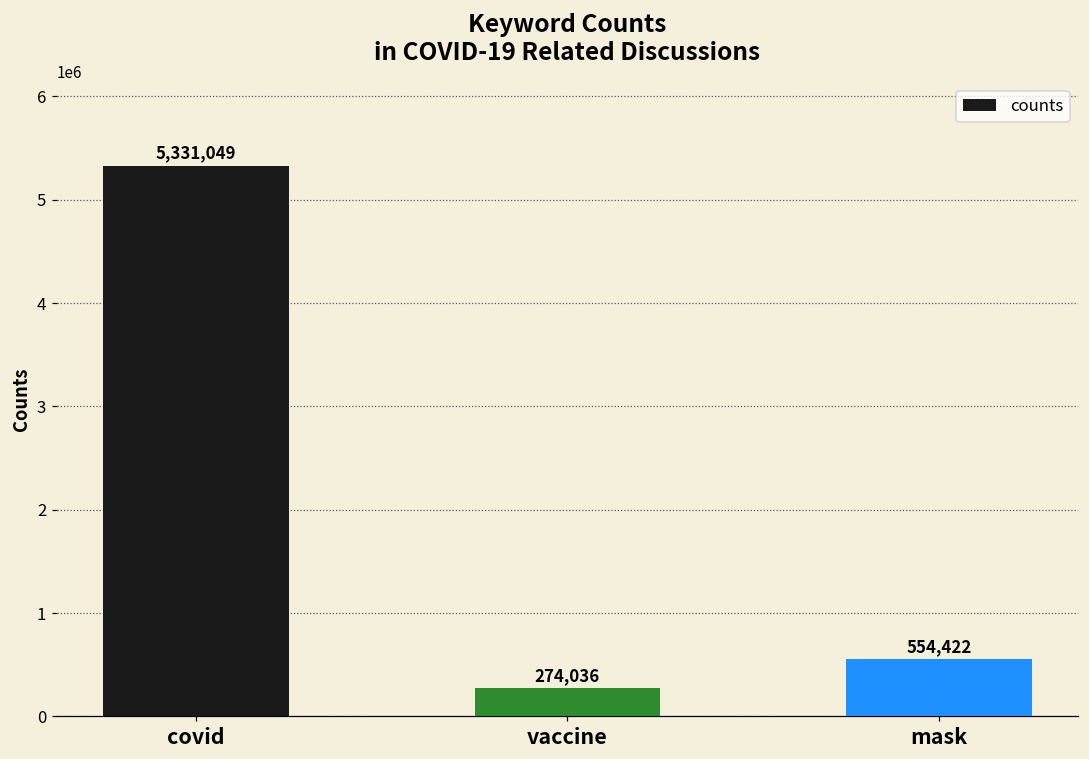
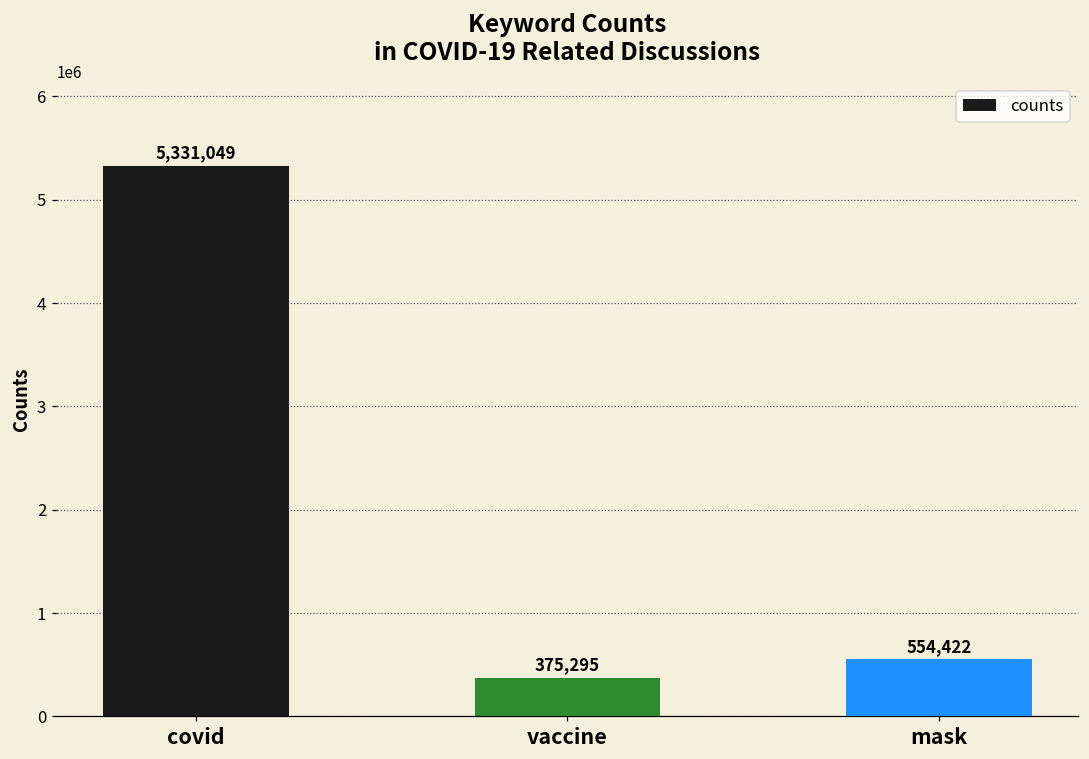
  {
    "covid": "5,331,049",
-   "vaccine": "274,036",
+   "vaccine": "375,295",
    "mask": "554,422"
  }
